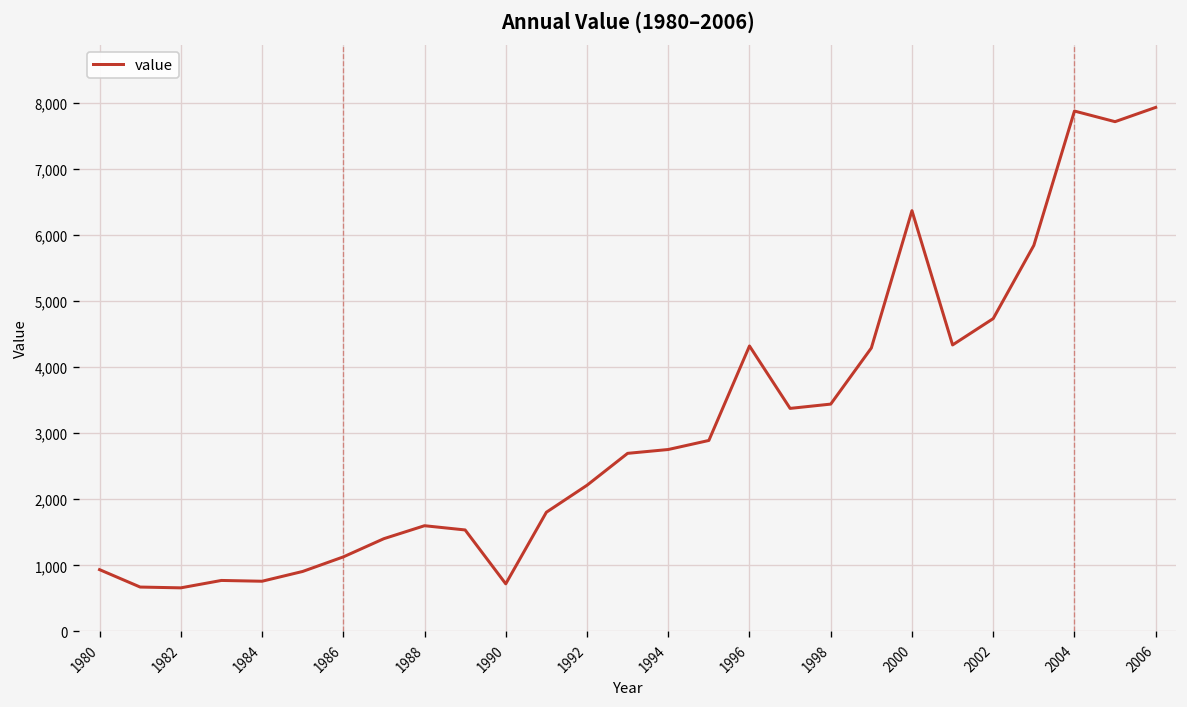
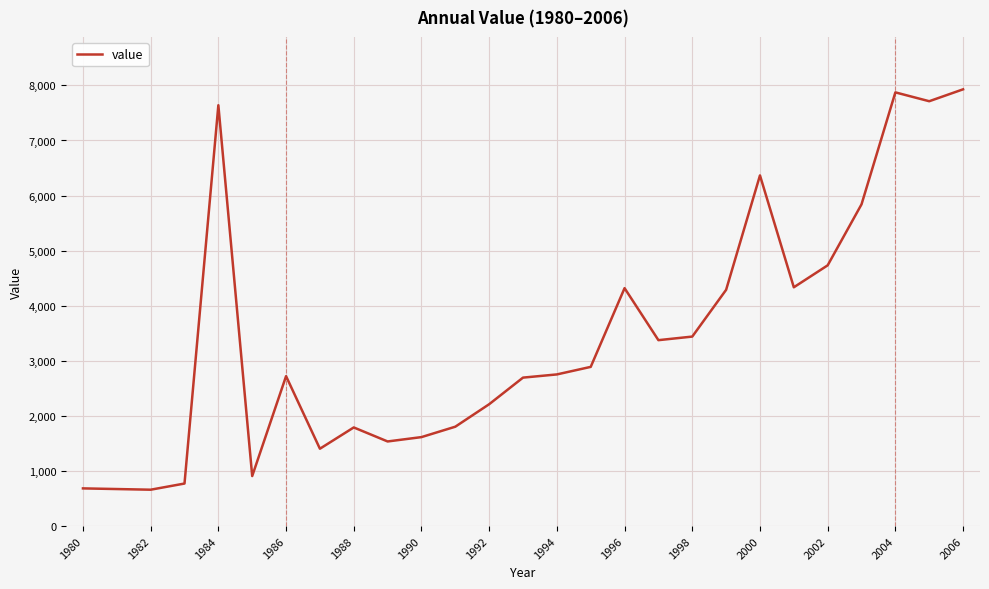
  {
-   "1980": "900",
+   "1980": "700",
    "1982": "700",
-   "1984": "800",
-   "1986": "1,100",
-   "1988": "1,600",
-   "1990": "700",
+   "1984": "7,600",
+   "1986": "2,700",
+   "1988": "1,800",
+   "1990": "1,600",
    "1992": "2,200",
    "1994": "2,800",
    "1996": "4,300",
    "1998": "3,400",
    "2000": "6,400",
    "2002": "4,700",
    "2004": "7,900",
    "2006": "7,900"
  }
